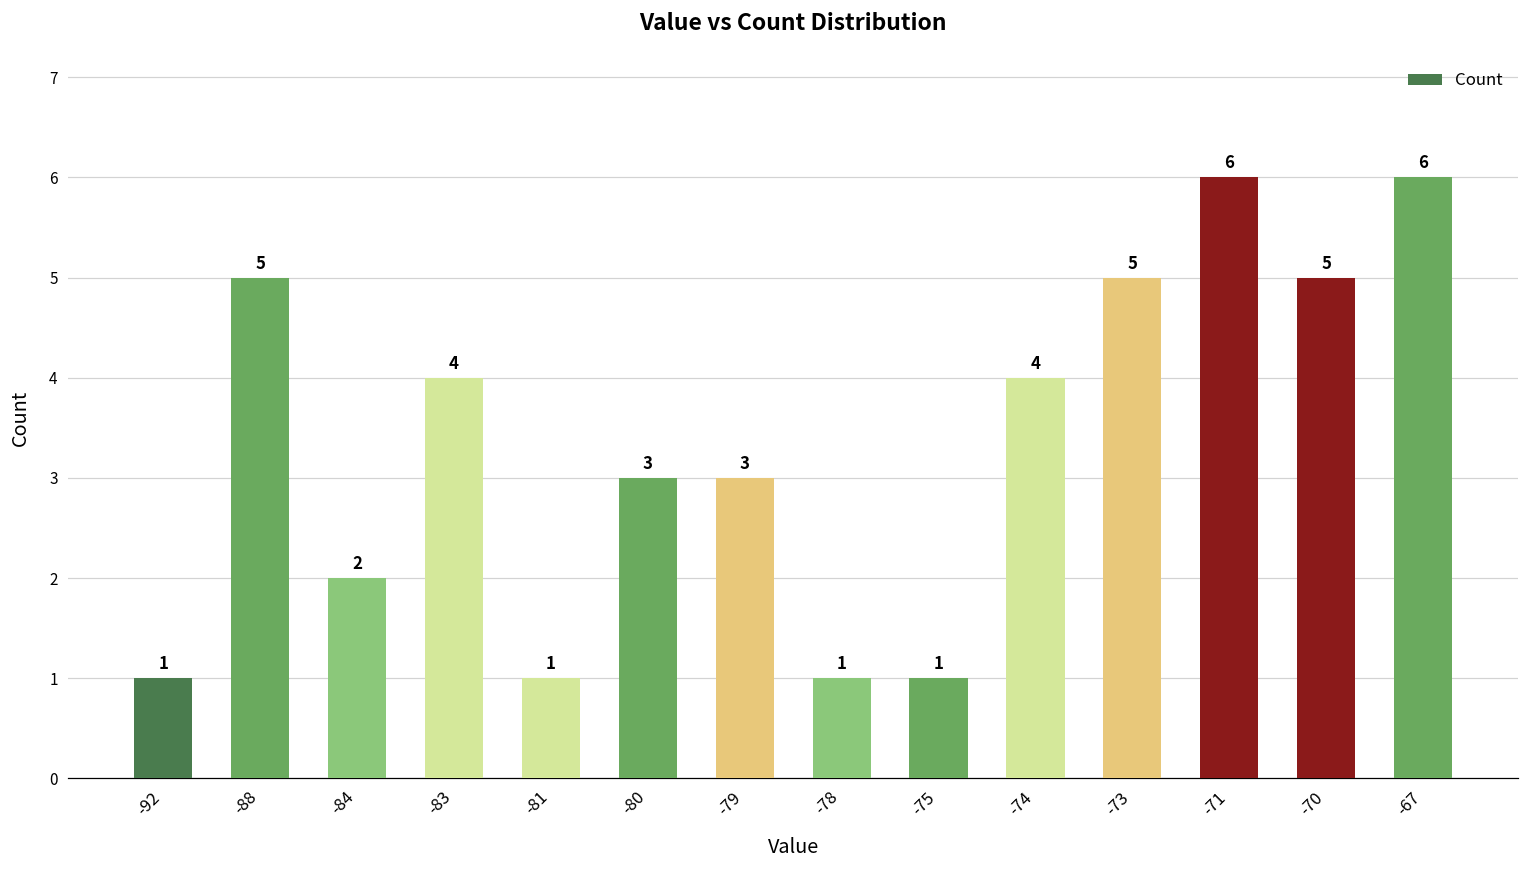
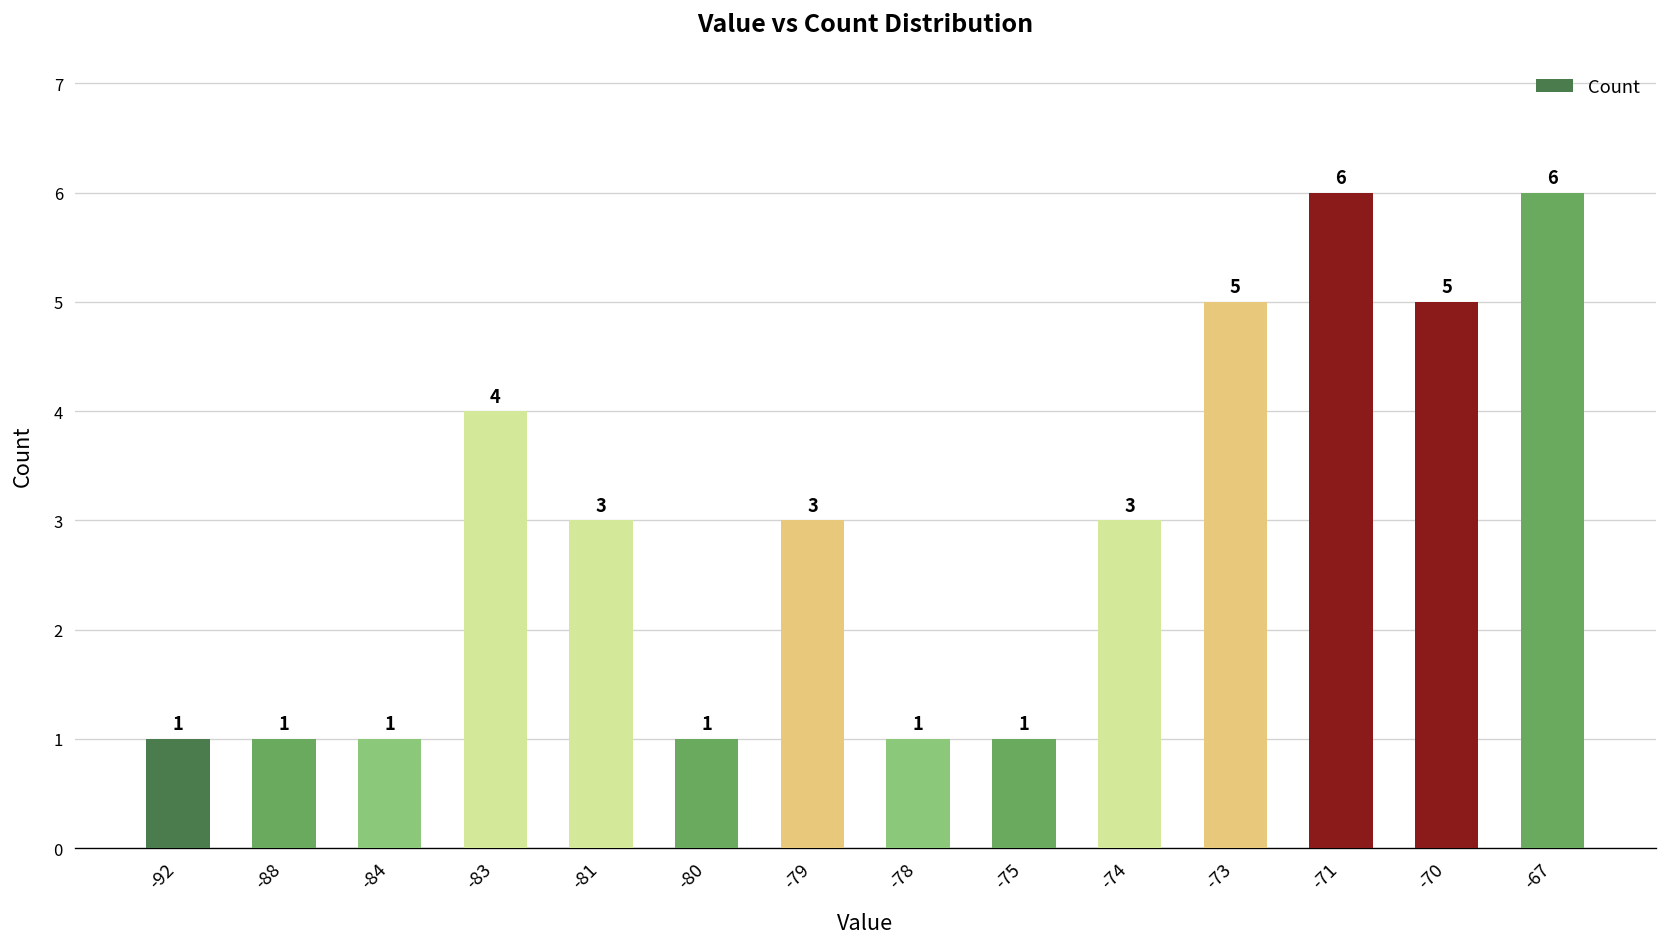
  {
    "-92": 1,
-   "-88": 5,
-   "-84": 2,
+   "-88": 1,
+   "-84": 1,
    "-83": 4,
-   "-81": 1,
-   "-80": 3,
+   "-81": 3,
+   "-80": 1,
    "-79": 3,
    "-78": 1,
    "-75": 1,
-   "-74": 4,
+   "-74": 3,
    "-73": 5,
    "-71": 6,
    "-70": 5,
    "-67": 6
  }
